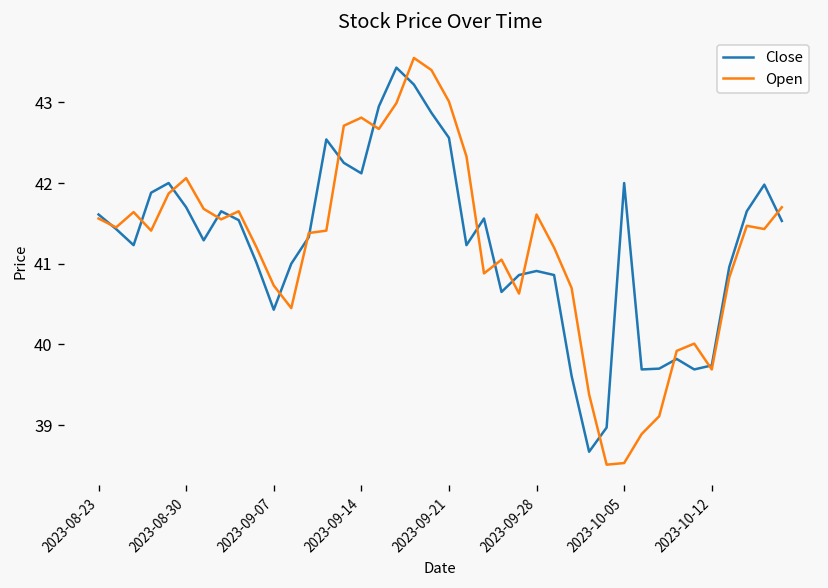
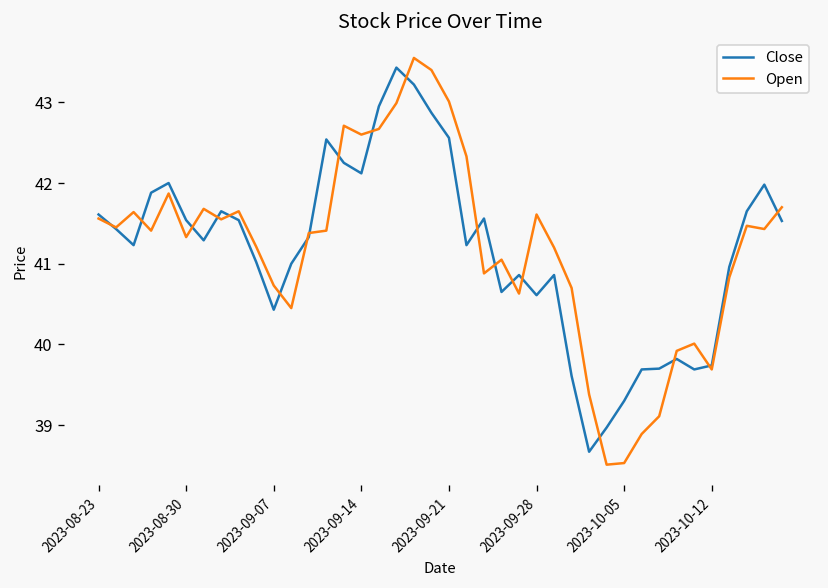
  {
    "Close": {
      "2023-08-23": 41.6,
-     "2023-08-30": 41.7,
+     "2023-08-30": 41.5,
      "2023-09-07": 40.4,
      "2023-09-14": 42.1,
      "2023-09-21": 42.6,
-     "2023-09-28": 40.9,
-     "2023-10-05": 42.0,
+     "2023-09-28": 40.6,
+     "2023-10-05": 39.3,
      "2023-10-12": 39.7
    },
    "Open": {
      "2023-08-23": 41.6,
-     "2023-08-30": 42.1,
+     "2023-08-30": 41.3,
      "2023-09-07": 40.7,
-     "2023-09-14": 42.8,
+     "2023-09-14": 42.6,
      "2023-09-21": 43.0,
      "2023-09-28": 41.6,
      "2023-10-05": 38.5,
      "2023-10-12": 39.7
    }
  }
